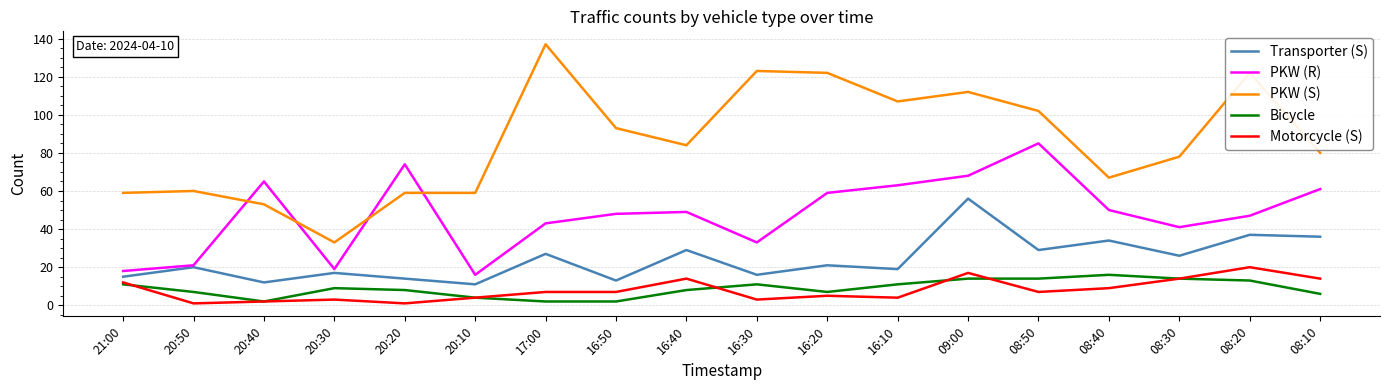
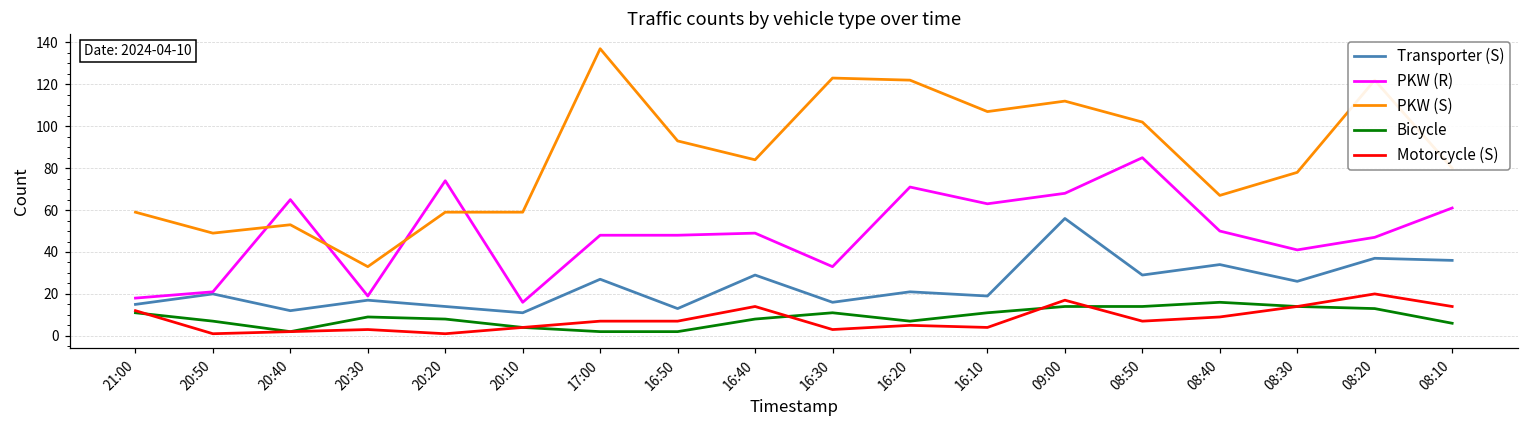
  {
    "Transporter (S)": {
      "21:00": 15,
      "20:40": 12,
      "20:30": 17,
      "20:20": 14,
      "20:10": 11,
      "17:00": 27,
      "16:50": 13,
      "16:40": 29,
      "16:30": 16,
      "16:20": 21,
      "16:10": 19,
      "09:00": 56,
      "08:50": 29,
      "08:40": 34,
      "08:30": 26,
      "08:20": 37,
      "08:10": 36
    },
    "PKW (R)": {
      "21:00": 18,
      "20:40": 65,
      "20:30": 19,
      "20:20": 74,
      "20:10": 16,
-     "17:00": 43,
+     "17:00": 48,
      "16:50": 48,
      "16:40": 49,
      "16:30": 33,
-     "16:20": 59,
+     "16:20": 71,
      "16:10": 63,
      "09:00": 68,
      "08:50": 85,
      "08:40": 50,
      "08:30": 41,
      "08:20": 47,
      "08:10": 61
    },
    "PKW (S)": {
      "21:00": 59,
-     "20:50": 60,
+     "20:50": 49,
      "20:40": 53,
      "20:30": 33,
      "20:20": 59,
      "20:10": 59,
      "17:00": 137,
      "16:50": 93,
      "16:40": 84,
      "16:30": 123,
      "16:20": 122,
      "16:10": 107,
      "09:00": 112,
      "08:50": 102,
      "08:40": 67,
      "08:30": 78,
      "08:10": 80
    },
    "Bicycle": {
      "20:50": 7,
      "20:30": 9,
      "20:20": 8,
      "17:00": 2,
      "16:50": 2,
      "16:40": 8,
      "16:30": 11,
      "16:20": 7,
      "16:10": 11,
      "09:00": 14,
      "08:50": 14,
      "08:40": 16,
      "08:20": 13,
      "08:10": 6
    },
    "Motorcycle (S)": {
      "20:50": 1,
      "20:30": 3,
      "20:20": 1,
      "17:00": 7,
      "16:50": 7,
      "16:40": 14,
      "16:30": 3,
      "16:20": 5,
      "16:10": 4,
      "09:00": 17,
      "08:50": 7,
      "08:40": 9,
      "08:20": 20,
      "08:10": 14
    }
  }
